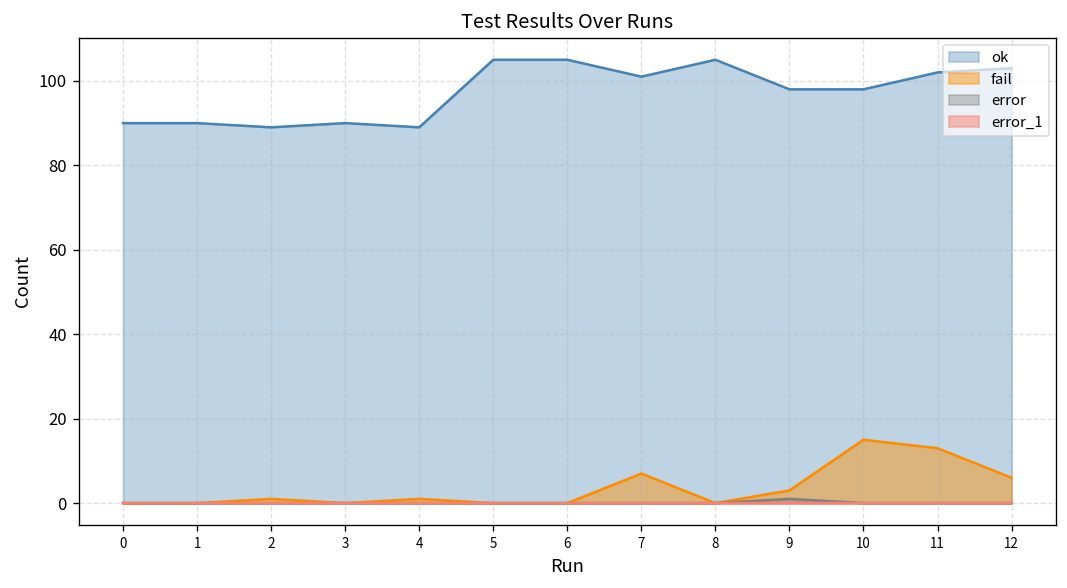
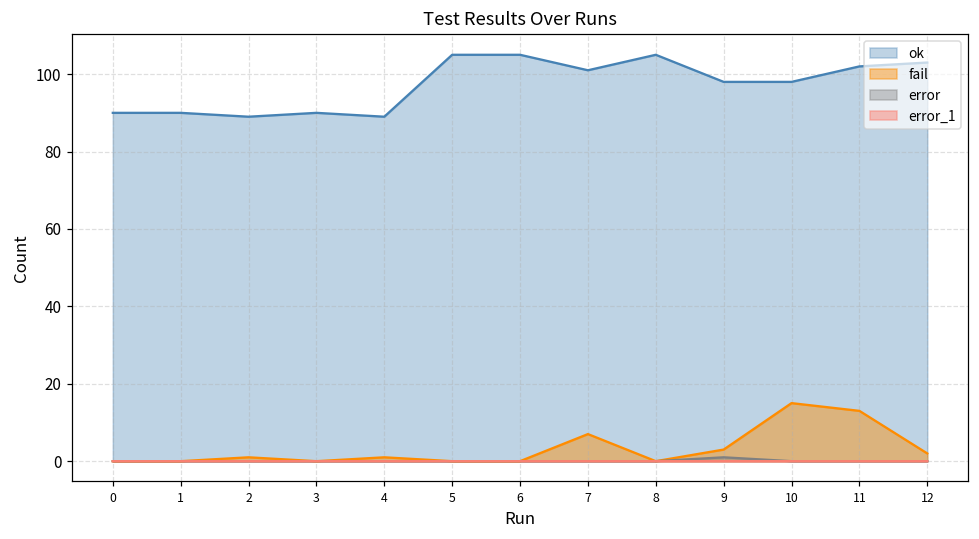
  {
    "fail": {
      "2": 1,
      "4": 1,
      "7": 7,
      "9": 3,
      "10": 15,
      "11": 13,
-     "12": 6
+     "12": 2
    },
    "error_1": {
      "9": 0
    }
  }
